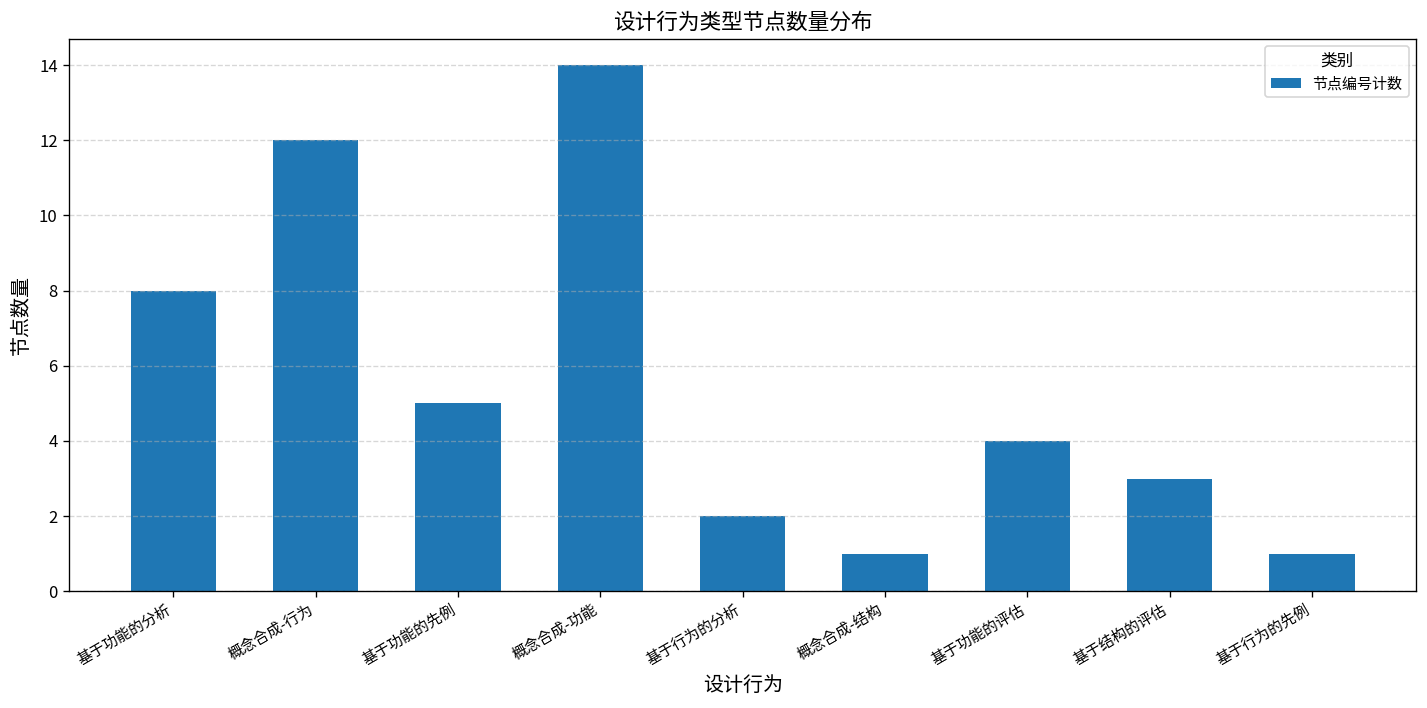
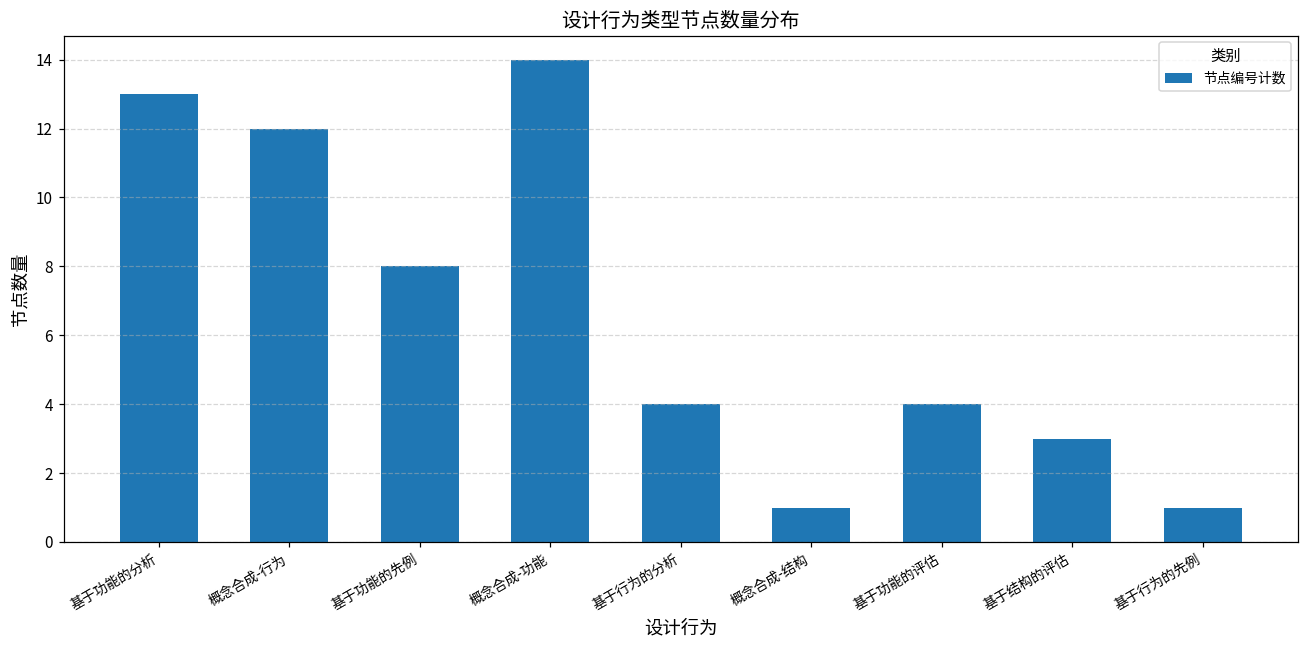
  {
-   "基于功能的分析": 8,
+   "基于功能的分析": 13,
    "概念合成-行为": 12,
-   "基于功能的先例": 5,
+   "基于功能的先例": 8,
    "概念合成-功能": 14,
-   "基于行为的分析": 2,
+   "基于行为的分析": 4,
    "概念合成-结构": 1,
    "基于功能的评估": 4,
    "基于结构的评估": 3,
    "基于行为的先例": 1
  }
